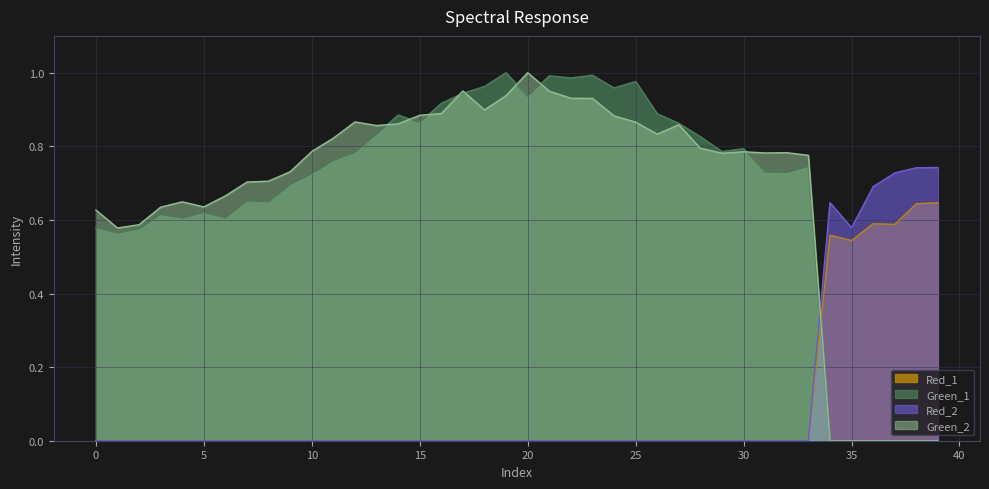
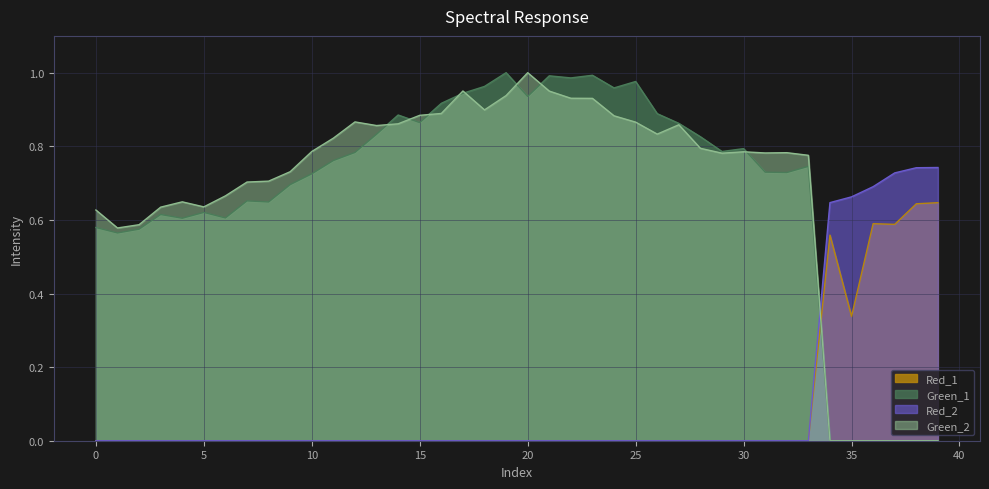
  {
    "Red_1": {
-     "35": 0.54
+     "35": 0.34
    },
    "Red_2": {
-     "35": 0.58
+     "35": 0.66
    }
  }
